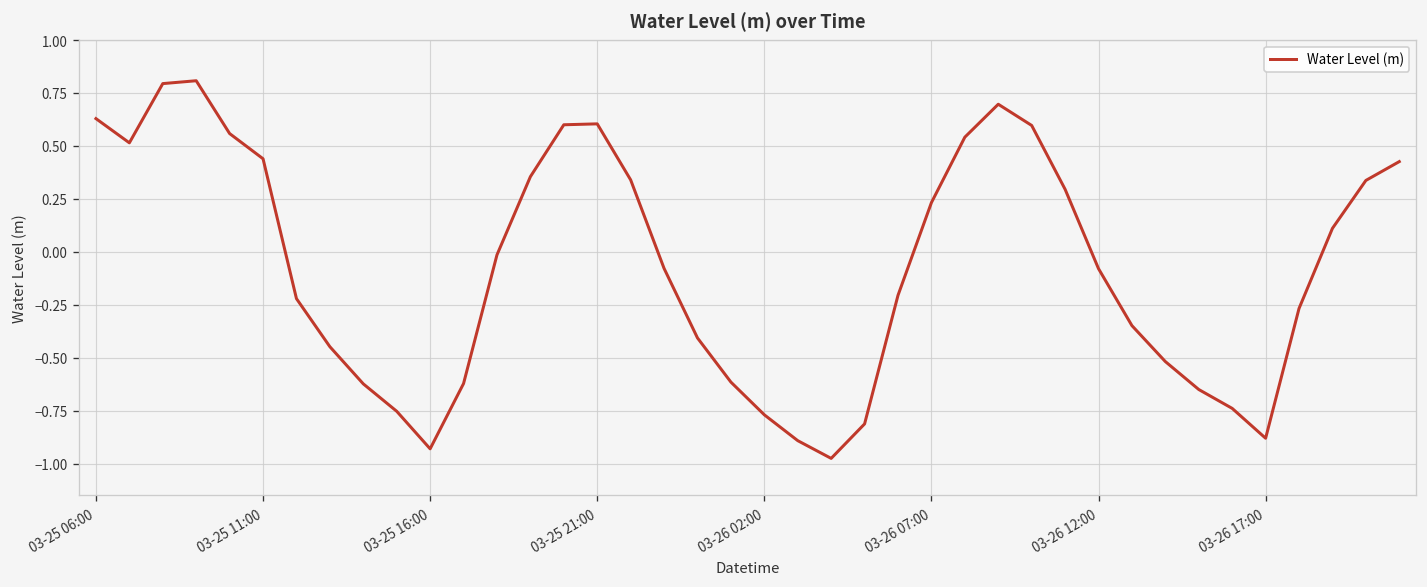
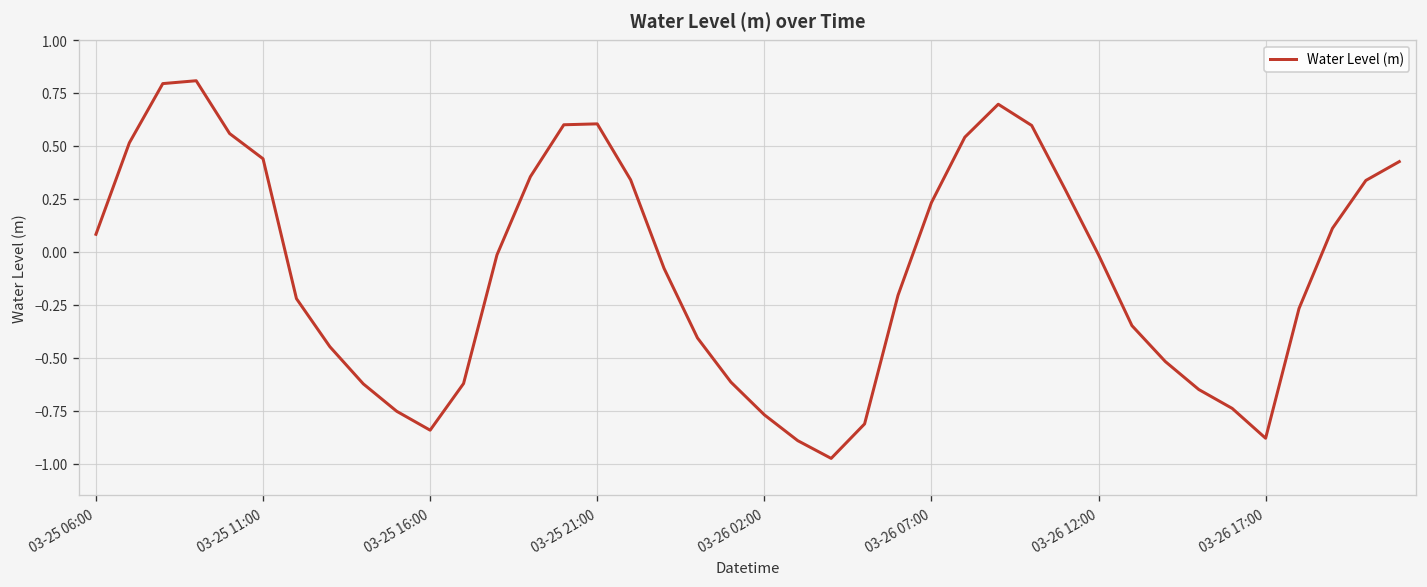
  {
-   "03-25 06:00": 0.63,
+   "03-25 06:00": 0.08,
    "03-25 11:00": 0.44,
-   "03-25 16:00": -0.93,
+   "03-25 16:00": -0.84,
    "03-25 21:00": 0.60,
    "03-26 02:00": -0.77,
    "03-26 07:00": 0.23,
-   "03-26 12:00": -0.08,
+   "03-26 12:00": -0.01,
    "03-26 17:00": -0.88
  }
